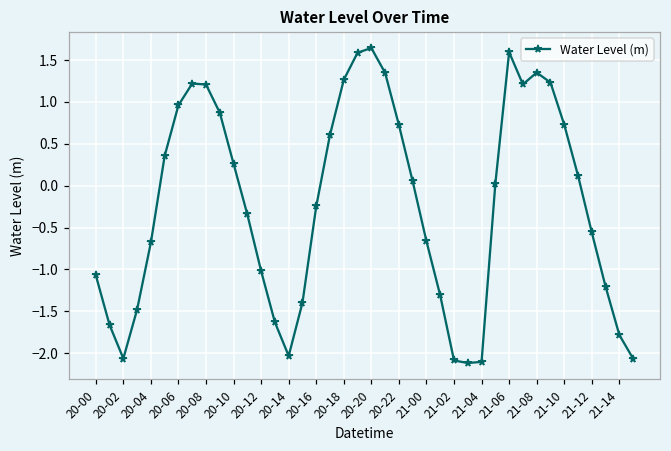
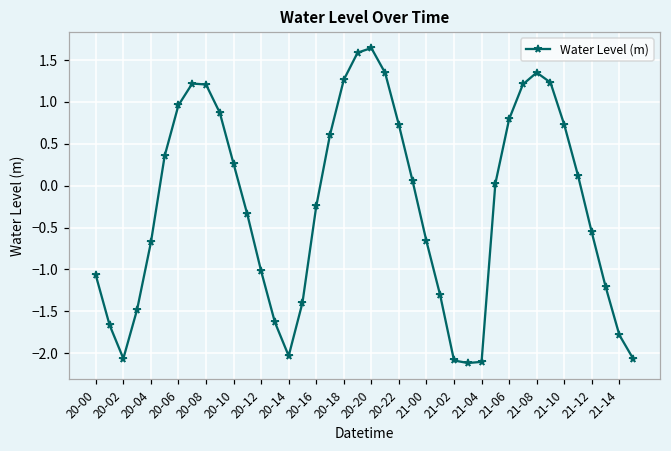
  {
    "20-00": -1.1,
    "20-02": -2.1,
    "20-04": -0.7,
    "20-06": 1.0,
    "20-08": 1.2,
    "20-10": 0.3,
    "20-12": -1.0,
    "20-14": -2.0,
    "20-16": -0.2,
    "20-18": 1.3,
    "20-20": 1.6,
    "20-22": 0.7,
    "21-00": -0.7,
    "21-02": -2.1,
    "21-04": -2.1,
-   "21-06": 1.6,
+   "21-06": 0.8,
    "21-08": 1.4,
    "21-10": 0.7,
    "21-12": -0.6,
    "21-14": -1.8
  }
